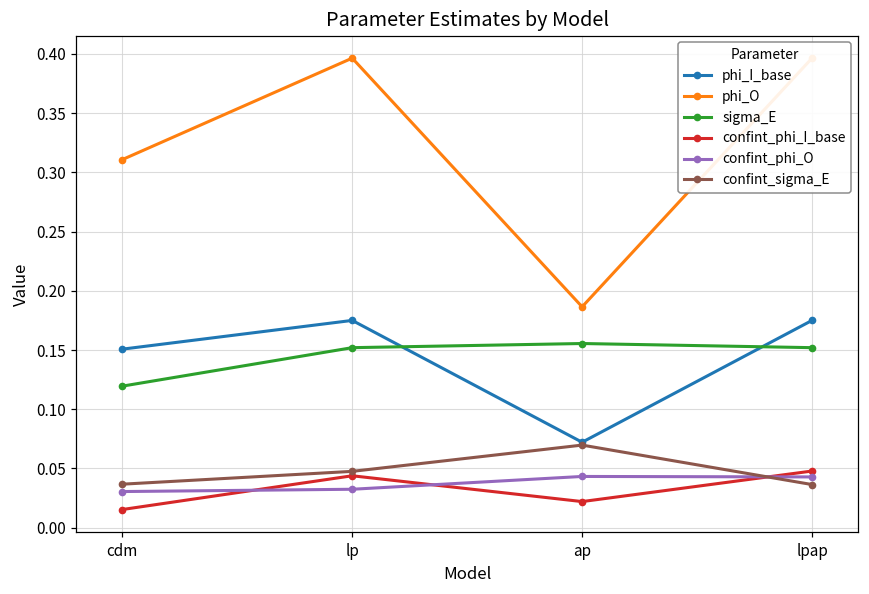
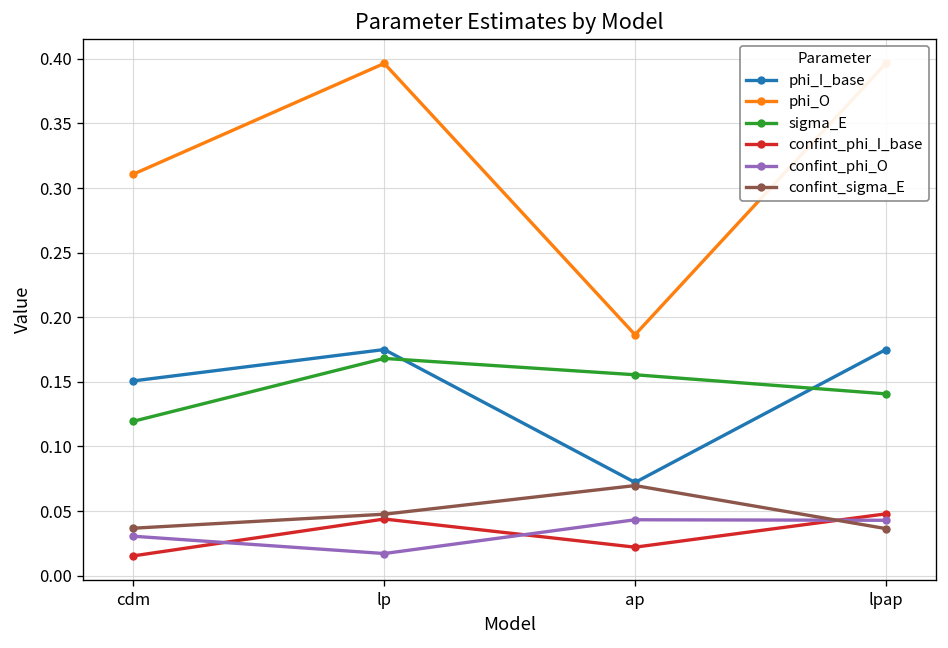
  {
    "phi_I_base": {
      "cdm": 0.151,
      "lp": 0.175,
      "ap": 0.072,
      "lpap": 0.175
    },
    "phi_O": {
      "cdm": 0.311,
      "lp": 0.396,
      "ap": 0.186
    },
    "sigma_E": {
      "cdm": 0.120,
-     "lp": 0.152,
+     "lp": 0.168,
      "ap": 0.155,
-     "lpap": 0.152
+     "lpap": 0.141
    },
    "confint_phi_I_base": {
      "cdm": 0.015,
      "lp": 0.044,
      "ap": 0.022,
      "lpap": 0.048
    },
    "confint_phi_O": {
      "cdm": 0.030,
-     "lp": 0.032,
+     "lp": 0.017,
      "ap": 0.043,
      "lpap": 0.043
    },
    "confint_sigma_E": {
      "cdm": 0.037,
      "lp": 0.048,
      "ap": 0.070,
      "lpap": 0.036
    }
  }
